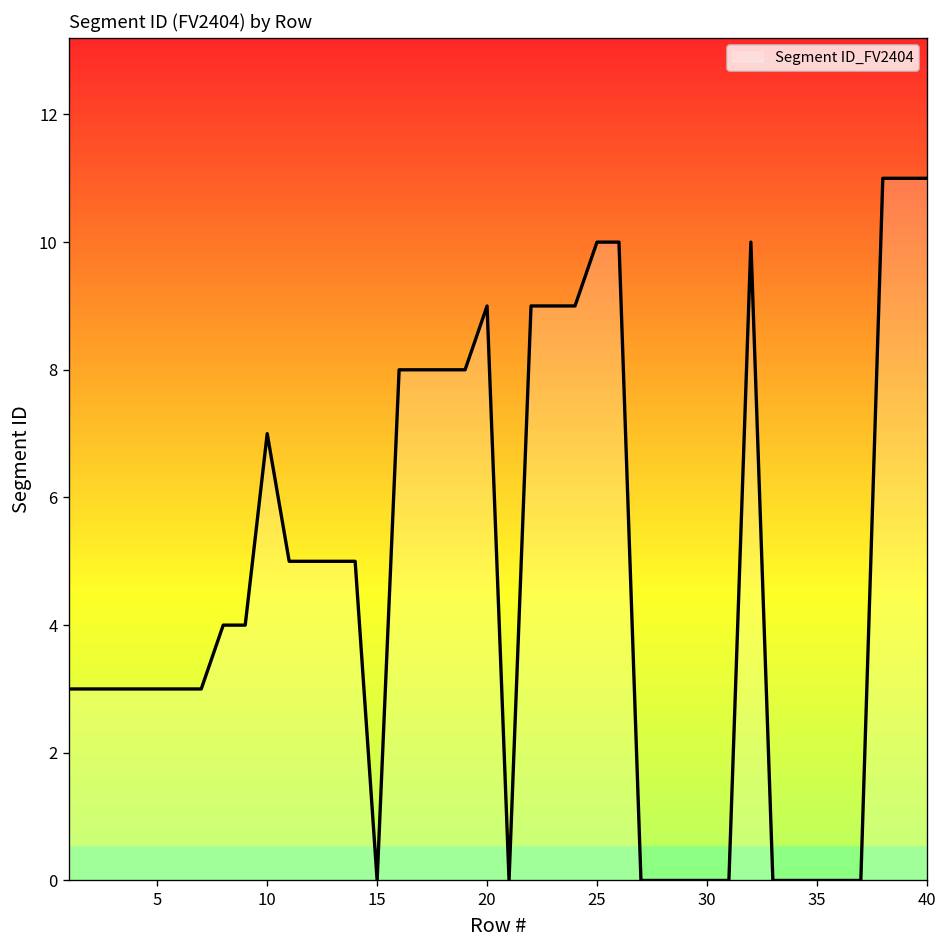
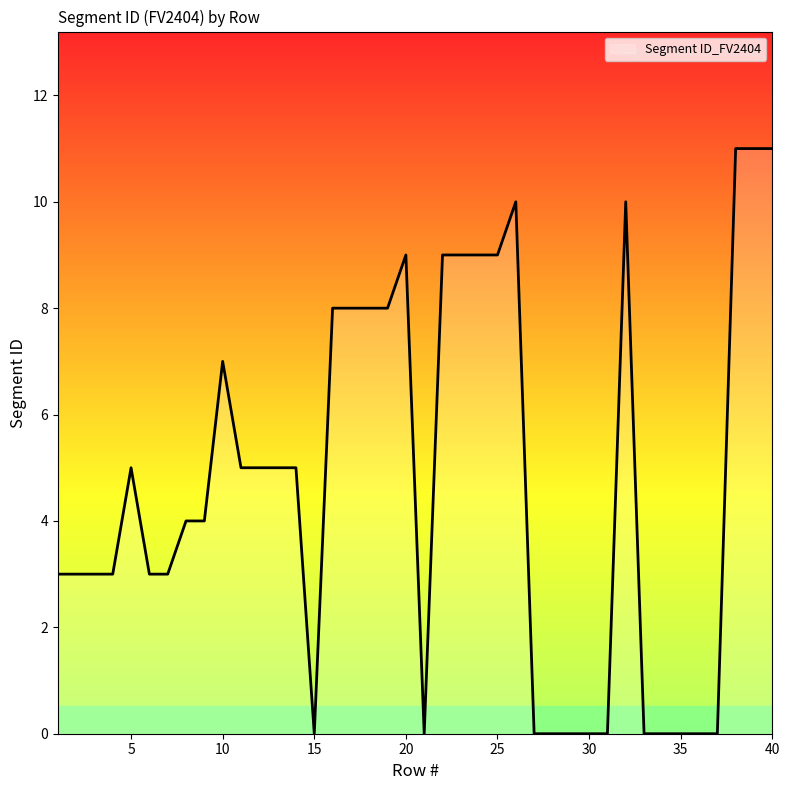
  {
-   "5": 3,
+   "5": 5,
    "10": 7,
    "20": 9,
-   "25": 10,
+   "25": 9,
    "40": 11
  }
